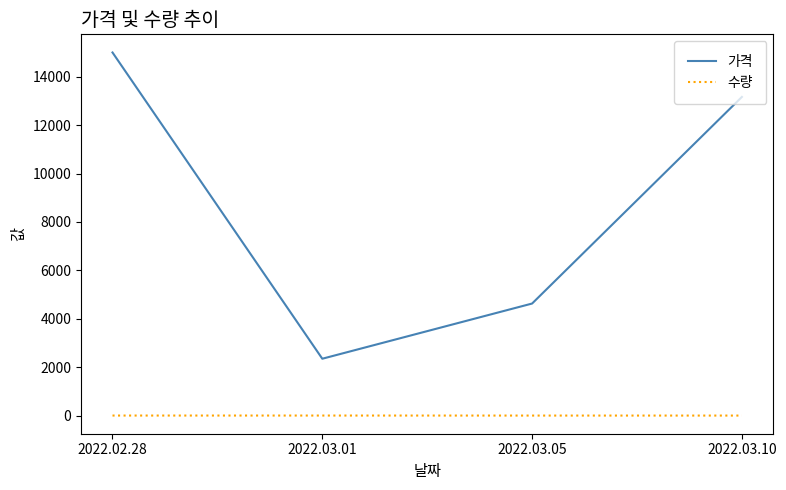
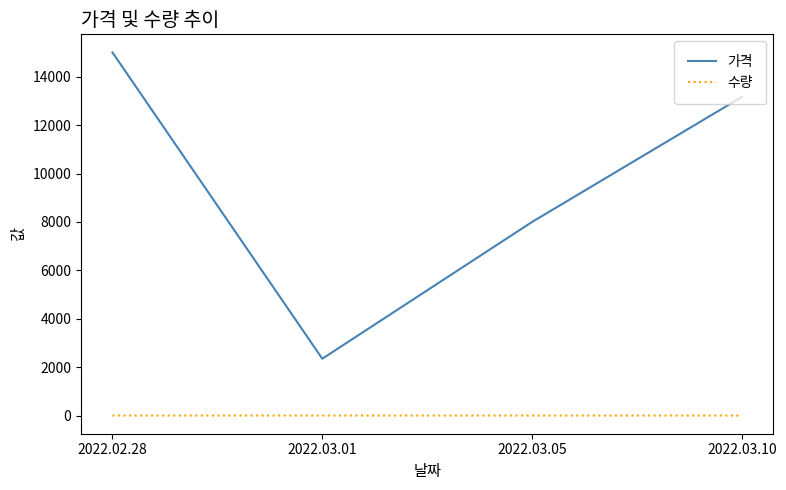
  {
    "가격": {
      "2022.02.28": 15000,
      "2022.03.01": 2300,
-     "2022.03.05": 4600
+     "2022.03.05": 8000
    },
    "수량": {
      "2022.02.28": 0,
      "2022.03.01": 0,
      "2022.03.05": 0,
      "2022.03.10": 0
    }
  }
